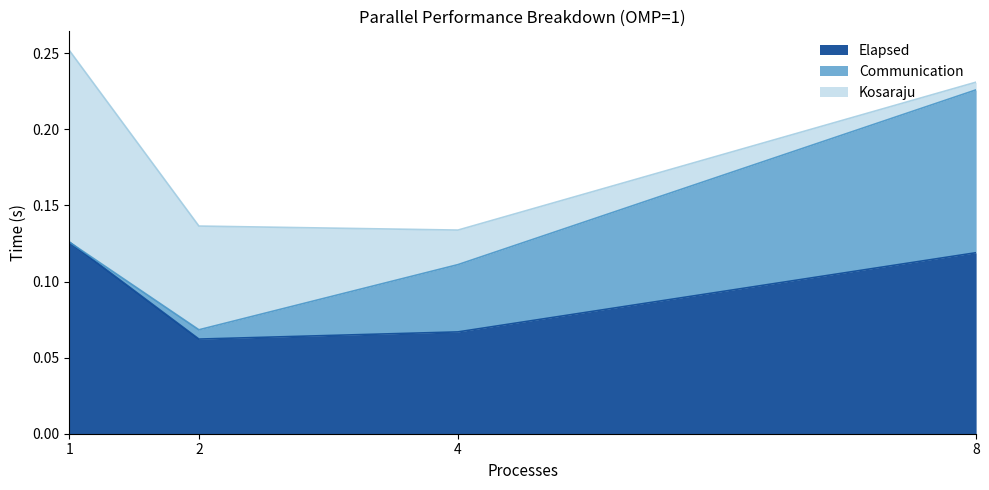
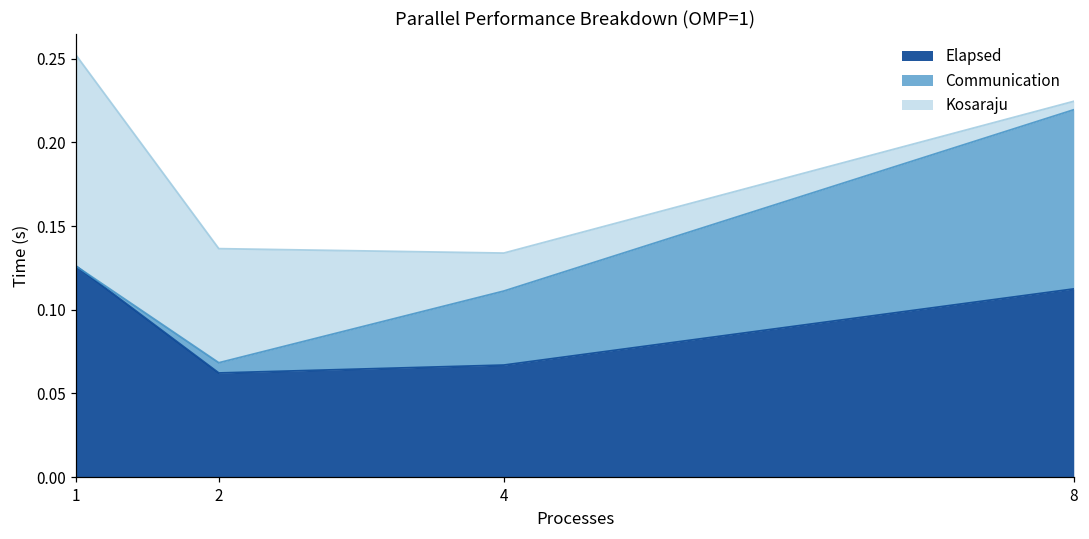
  {
    "Elapsed": {
      "2": 0.062,
      "4": 0.067,
-     "8": 0.119
+     "8": 0.112
    },
    "Communication": {
      "2": 0.006,
      "4": 0.044,
      "8": 0.107
    },
    "Kosaraju": {
      "1": 0.126,
      "2": 0.068,
      "4": 0.023,
      "8": 0.005
    }
  }
